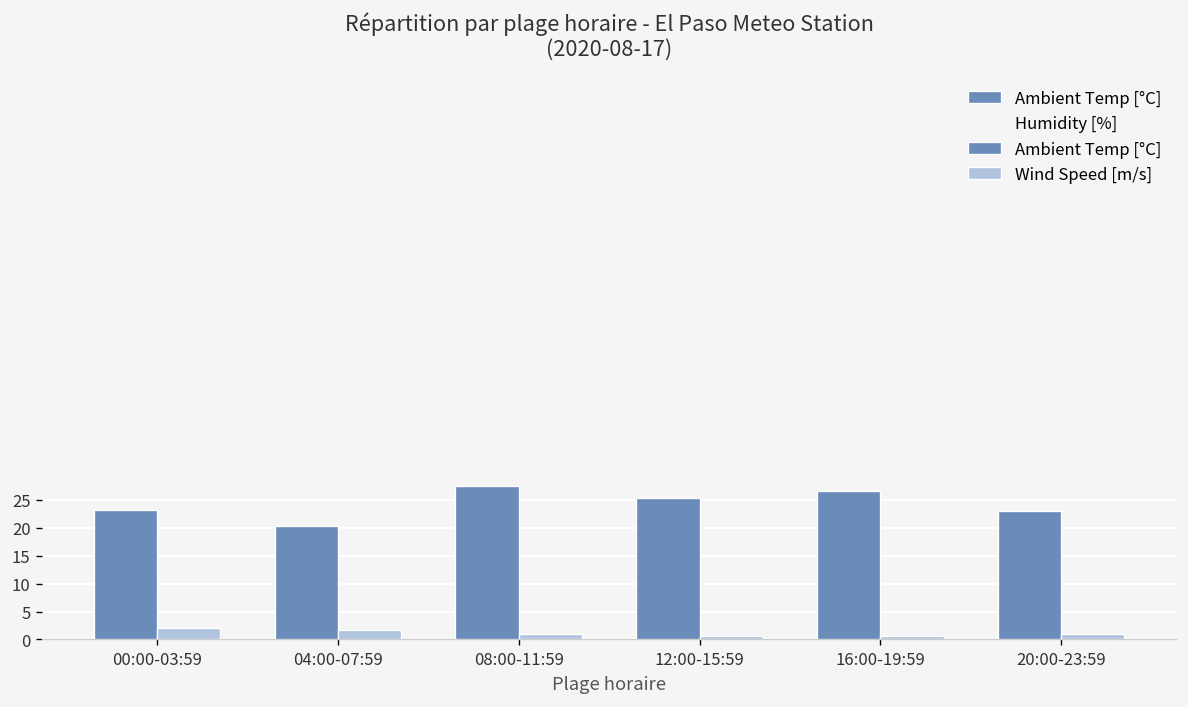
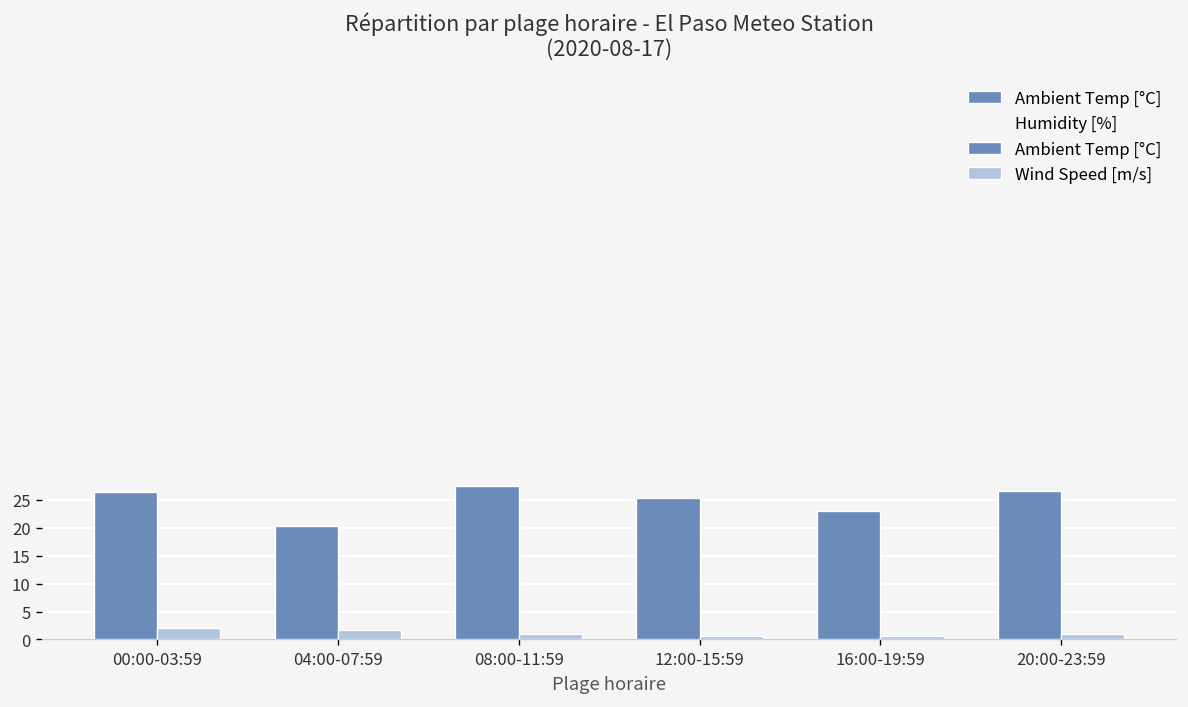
  {
    "Ambient Temp [°C]": {
-     "00:00-03:59": 23,
+     "00:00-03:59": 26,
      "04:00-07:59": 20,
      "08:00-11:59": 27,
      "12:00-15:59": 25,
-     "16:00-19:59": 27,
-     "20:00-23:59": 23
+     "16:00-19:59": 23,
+     "20:00-23:59": 27
    },
    "Humidity [%]": {
      "00:00-03:59": 91,
      "04:00-07:59": 96,
      "08:00-11:59": 96,
      "12:00-15:59": 96,
      "16:00-19:59": 96,
      "20:00-23:59": 96
    }
  }
